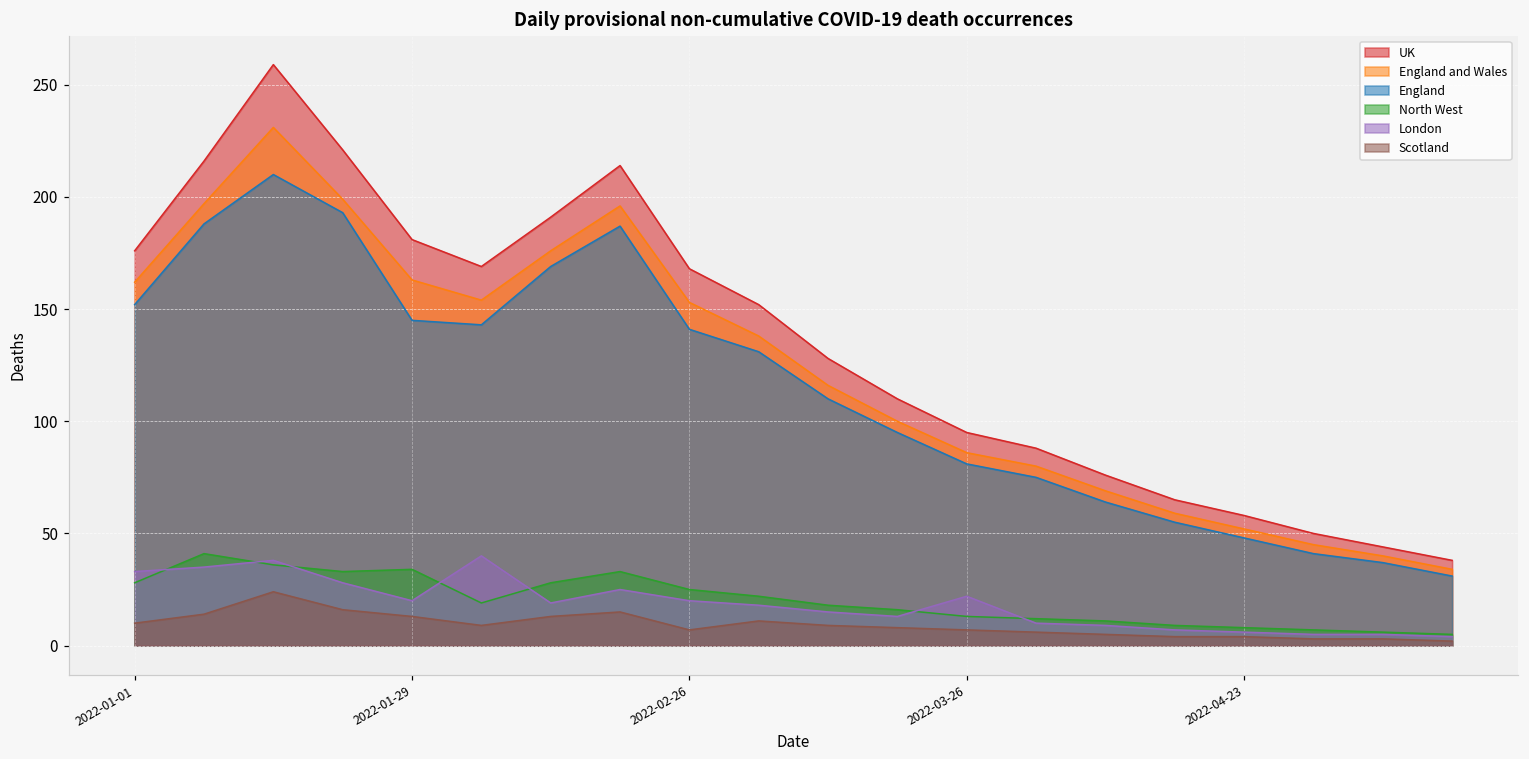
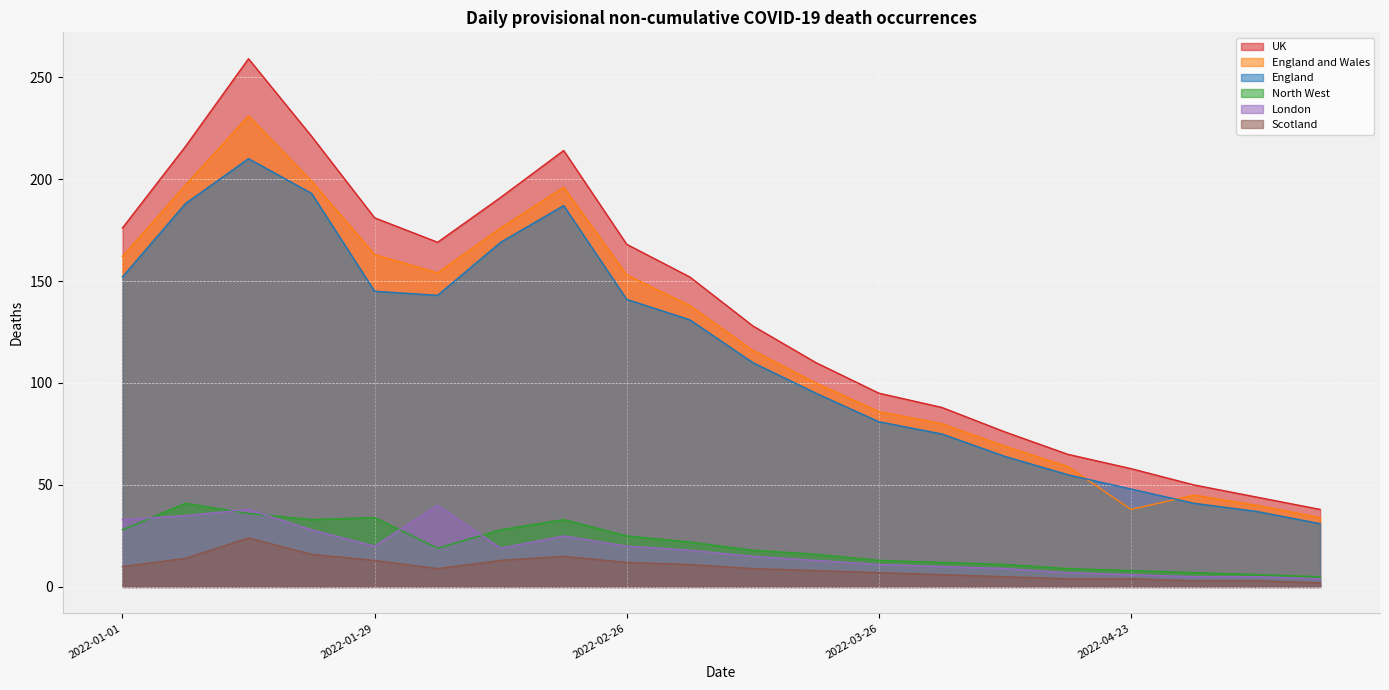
  {
    "UK": {
      "2022-01-01": 176,
      "2022-01-29": 181,
      "2022-02-26": 168,
      "2022-03-26": 95,
      "2022-04-23": 58
    },
    "England and Wales": {
      "2022-01-01": 162,
      "2022-01-29": 163,
      "2022-02-26": 153,
      "2022-03-26": 86,
-     "2022-04-23": 52
+     "2022-04-23": 38
    },
    "England": {
      "2022-01-01": 152,
      "2022-01-29": 145,
      "2022-02-26": 141,
      "2022-03-26": 81,
      "2022-04-23": 48
    },
    "North West": {
      "2022-01-01": 28,
      "2022-01-29": 34,
      "2022-02-26": 25,
      "2022-03-26": 13,
      "2022-04-23": 8
    },
    "London": {
      "2022-01-01": 33,
      "2022-01-29": 20,
      "2022-02-26": 20,
-     "2022-03-26": 22,
+     "2022-03-26": 11,
      "2022-04-23": 6
    },
    "Scotland": {
      "2022-01-01": 10,
      "2022-01-29": 13,
-     "2022-02-26": 7,
+     "2022-02-26": 12,
      "2022-03-26": 7,
      "2022-04-23": 4
    }
  }
